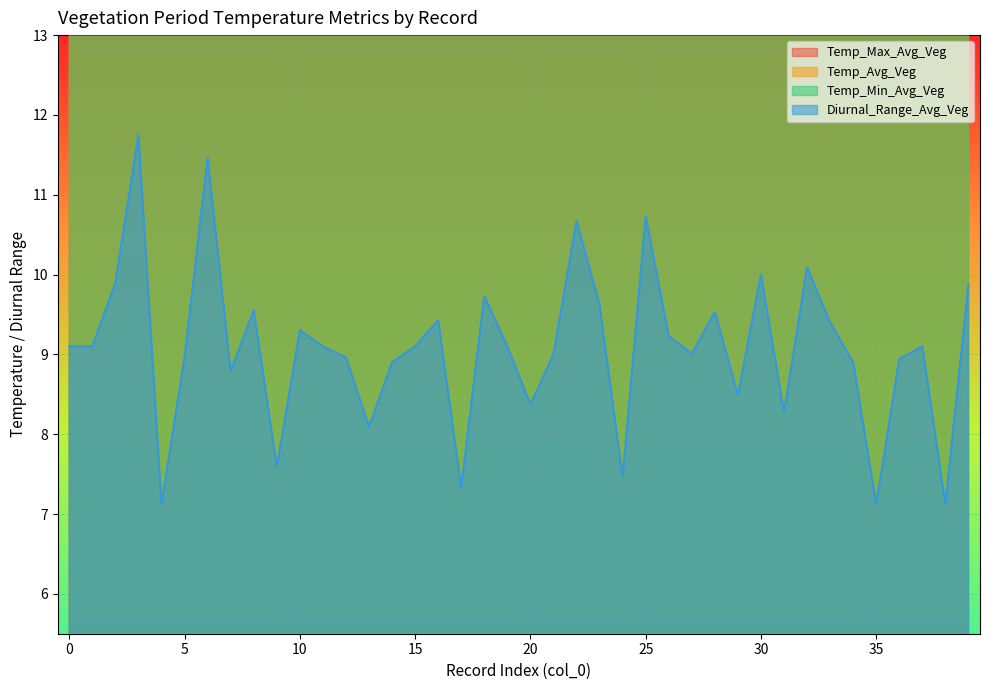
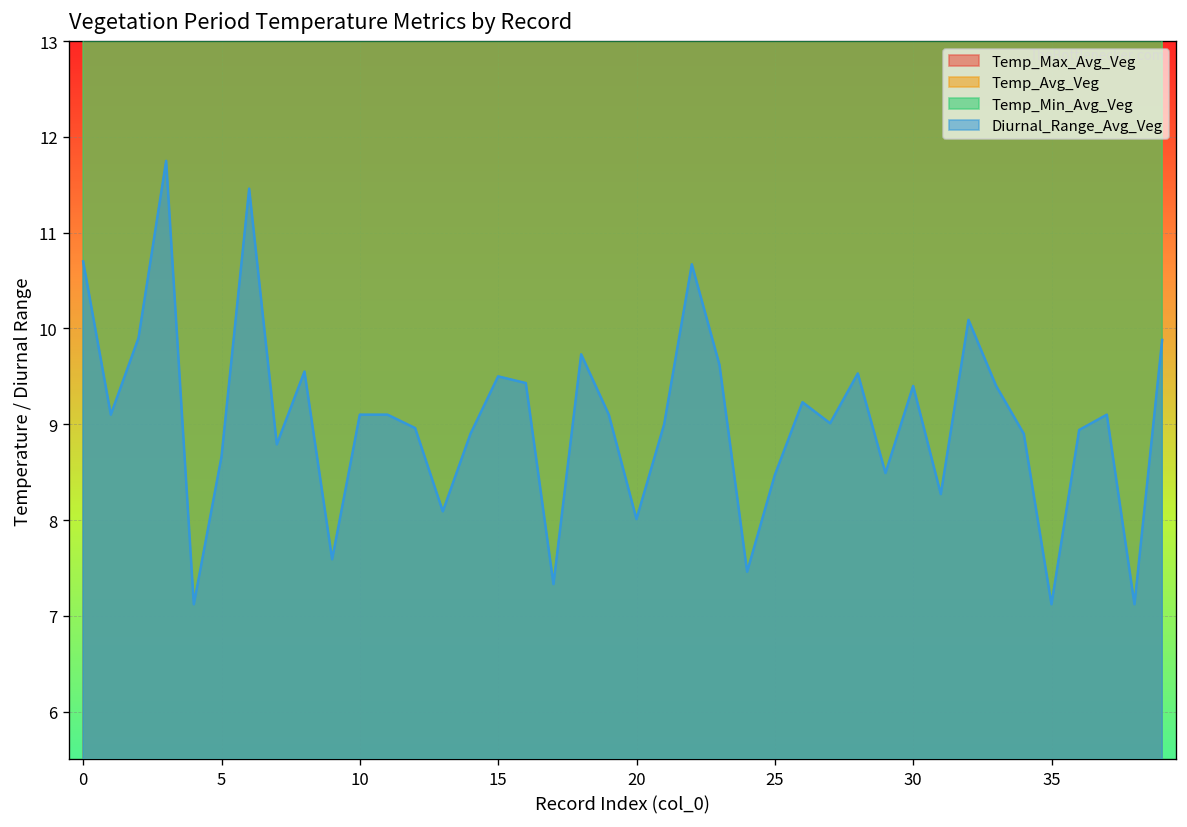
  {
    "Diurnal_Range_Avg_Veg": {
-     "0": 9.1,
-     "5": 9.0,
-     "10": 9.3,
-     "15": 9.1,
-     "20": 8.4,
-     "25": 10.7,
-     "30": 10.0,
+     "0": 10.7,
+     "5": 8.7,
+     "10": 9.1,
+     "15": 9.5,
+     "20": 8.0,
+     "25": 8.5,
+     "30": 9.4,
      "35": 7.1
    }
  }
